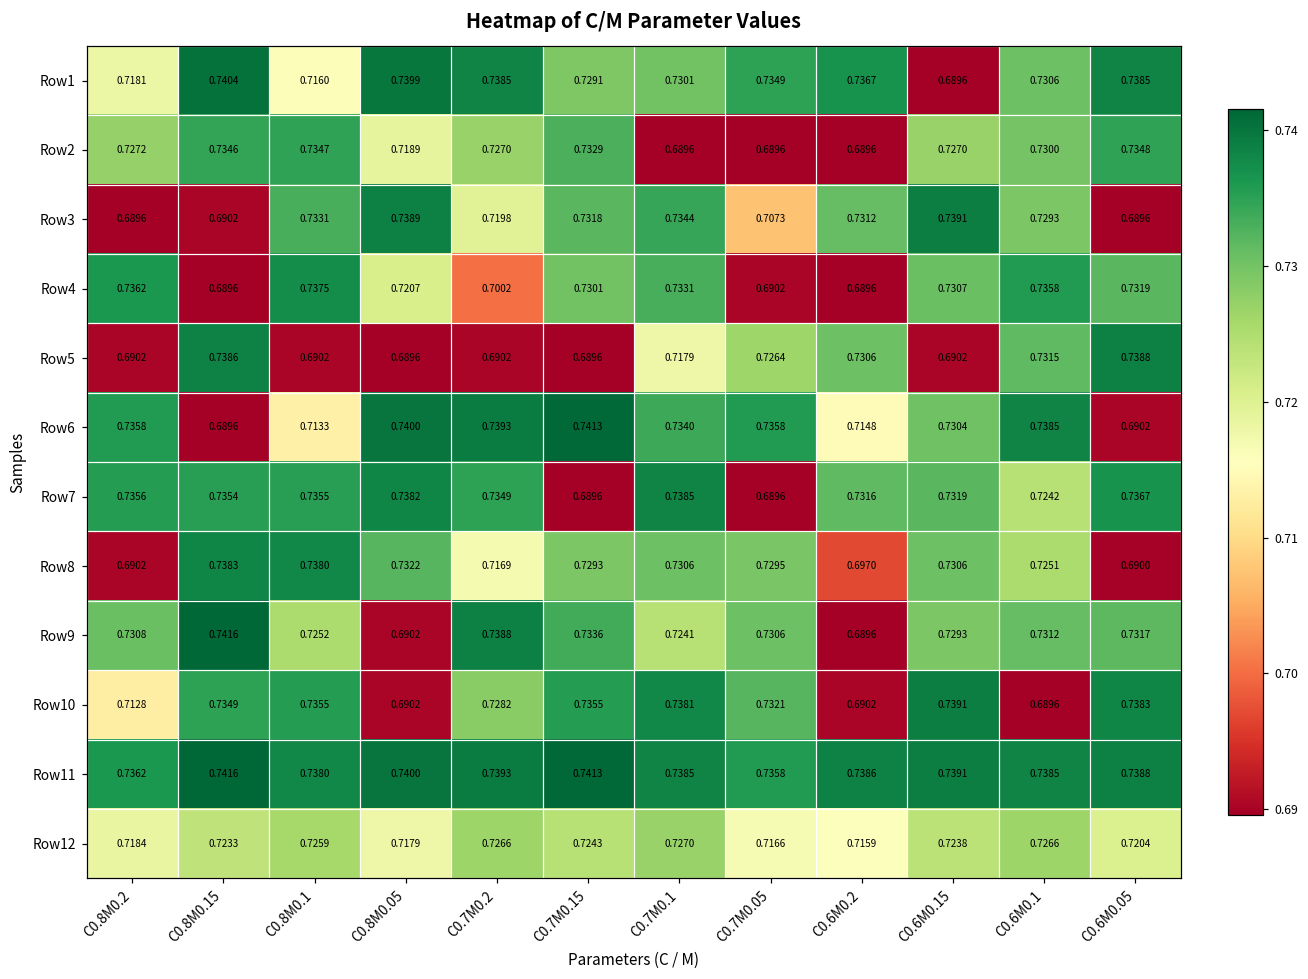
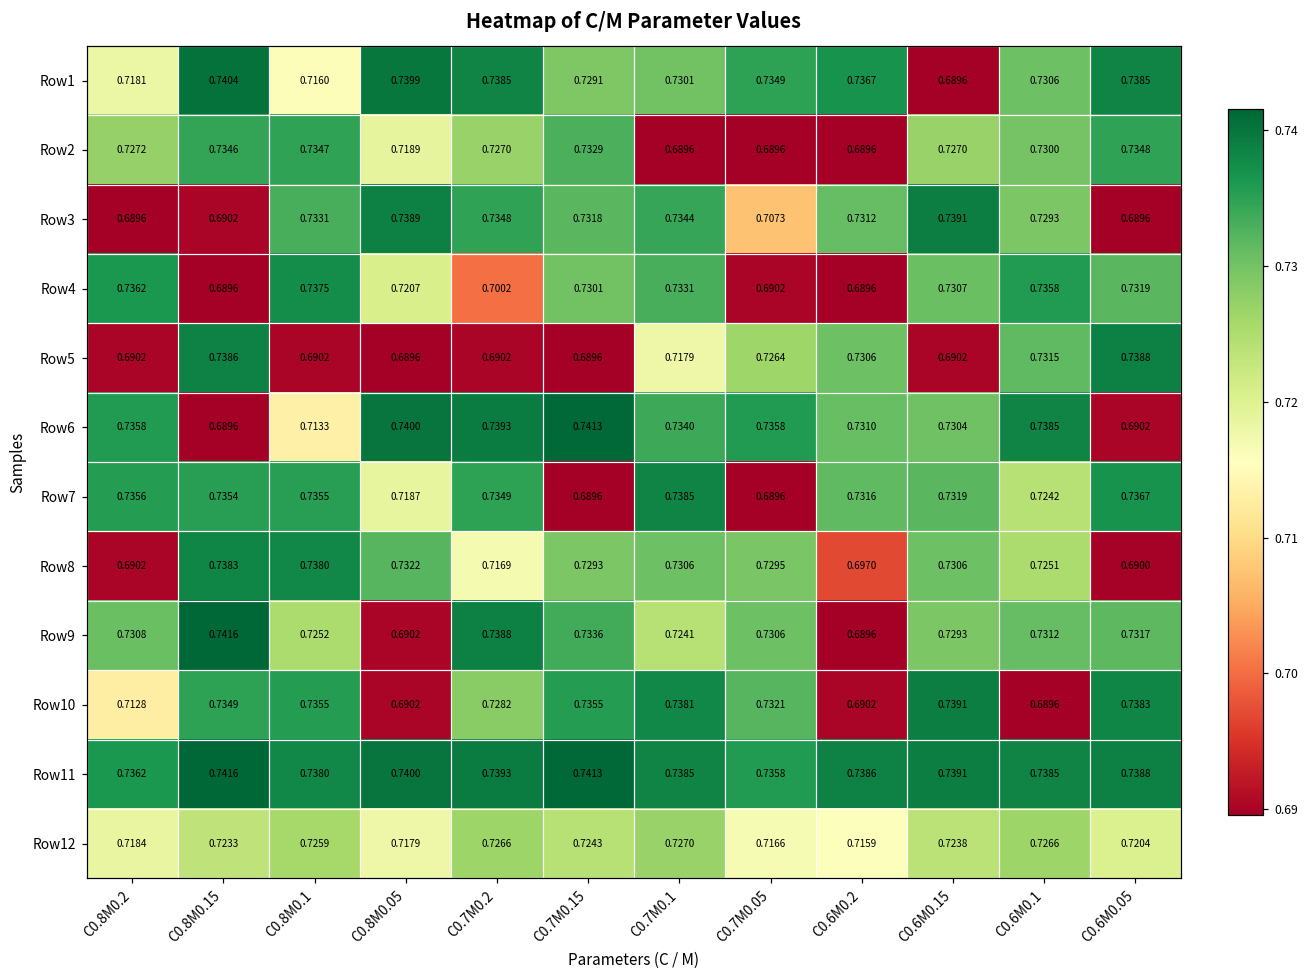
  {
    "Row1": {
      "C0.8M0.2": 0.7181,
      "C0.8M0.15": 0.7404,
      "C0.8M0.1": 0.7160,
      "C0.8M0.05": 0.7399,
      "C0.7M0.2": 0.7385,
      "C0.7M0.15": 0.7291,
      "C0.7M0.1": 0.7301,
      "C0.7M0.05": 0.7349,
      "C0.6M0.2": 0.7367,
      "C0.6M0.15": 0.6896,
      "C0.6M0.1": 0.7306,
      "C0.6M0.05": 0.7385
    },
    "Row2": {
      "C0.8M0.2": 0.7272,
      "C0.8M0.15": 0.7346,
      "C0.8M0.1": 0.7347,
      "C0.8M0.05": 0.7189,
      "C0.7M0.2": 0.7270,
      "C0.7M0.15": 0.7329,
      "C0.7M0.1": 0.6896,
      "C0.7M0.05": 0.6896,
      "C0.6M0.2": 0.6896,
      "C0.6M0.15": 0.7270,
      "C0.6M0.1": 0.7300,
      "C0.6M0.05": 0.7348
    },
    "Row3": {
      "C0.8M0.2": 0.6896,
      "C0.8M0.15": 0.6902,
      "C0.8M0.1": 0.7331,
      "C0.8M0.05": 0.7389,
-     "C0.7M0.2": 0.7198,
+     "C0.7M0.2": 0.7348,
      "C0.7M0.15": 0.7318,
      "C0.7M0.1": 0.7344,
      "C0.7M0.05": 0.7073,
      "C0.6M0.2": 0.7312,
      "C0.6M0.15": 0.7391,
      "C0.6M0.1": 0.7293,
      "C0.6M0.05": 0.6896
    },
    "Row4": {
      "C0.8M0.2": 0.7362,
      "C0.8M0.15": 0.6896,
      "C0.8M0.1": 0.7375,
      "C0.8M0.05": 0.7207,
      "C0.7M0.2": 0.7002,
      "C0.7M0.15": 0.7301,
      "C0.7M0.1": 0.7331,
      "C0.7M0.05": 0.6902,
      "C0.6M0.2": 0.6896,
      "C0.6M0.15": 0.7307,
      "C0.6M0.1": 0.7358,
      "C0.6M0.05": 0.7319
    },
    "Row5": {
      "C0.8M0.2": 0.6902,
      "C0.8M0.15": 0.7386,
      "C0.8M0.1": 0.6902,
      "C0.8M0.05": 0.6896,
      "C0.7M0.2": 0.6902,
      "C0.7M0.15": 0.6896,
      "C0.7M0.1": 0.7179,
      "C0.7M0.05": 0.7264,
      "C0.6M0.2": 0.7306,
      "C0.6M0.15": 0.6902,
      "C0.6M0.1": 0.7315,
      "C0.6M0.05": 0.7388
    },
    "Row6": {
      "C0.8M0.2": 0.7358,
      "C0.8M0.15": 0.6896,
      "C0.8M0.1": 0.7133,
      "C0.8M0.05": 0.7400,
      "C0.7M0.2": 0.7393,
      "C0.7M0.15": 0.7413,
      "C0.7M0.1": 0.7340,
      "C0.7M0.05": 0.7358,
-     "C0.6M0.2": 0.7148,
+     "C0.6M0.2": 0.7310,
      "C0.6M0.15": 0.7304,
      "C0.6M0.1": 0.7385,
      "C0.6M0.05": 0.6902
    },
    "Row7": {
      "C0.8M0.2": 0.7356,
      "C0.8M0.15": 0.7354,
      "C0.8M0.1": 0.7355,
-     "C0.8M0.05": 0.7382,
+     "C0.8M0.05": 0.7187,
      "C0.7M0.2": 0.7349,
      "C0.7M0.15": 0.6896,
      "C0.7M0.1": 0.7385,
      "C0.7M0.05": 0.6896,
      "C0.6M0.2": 0.7316,
      "C0.6M0.15": 0.7319,
      "C0.6M0.1": 0.7242,
      "C0.6M0.05": 0.7367
    },
    "Row8": {
      "C0.8M0.2": 0.6902,
      "C0.8M0.15": 0.7383,
      "C0.8M0.1": 0.7380,
      "C0.8M0.05": 0.7322,
      "C0.7M0.2": 0.7169,
      "C0.7M0.15": 0.7293,
      "C0.7M0.1": 0.7306,
      "C0.7M0.05": 0.7295,
      "C0.6M0.2": 0.6970,
      "C0.6M0.15": 0.7306,
      "C0.6M0.1": 0.7251,
      "C0.6M0.05": 0.6900
    },
    "Row9": {
      "C0.8M0.2": 0.7308,
      "C0.8M0.15": 0.7416,
      "C0.8M0.1": 0.7252,
      "C0.8M0.05": 0.6902,
      "C0.7M0.2": 0.7388,
      "C0.7M0.15": 0.7336,
      "C0.7M0.1": 0.7241,
      "C0.7M0.05": 0.7306,
      "C0.6M0.2": 0.6896,
      "C0.6M0.15": 0.7293,
      "C0.6M0.1": 0.7312,
      "C0.6M0.05": 0.7317
    },
    "Row10": {
      "C0.8M0.2": 0.7128,
      "C0.8M0.15": 0.7349,
      "C0.8M0.1": 0.7355,
      "C0.8M0.05": 0.6902,
      "C0.7M0.2": 0.7282,
      "C0.7M0.15": 0.7355,
      "C0.7M0.1": 0.7381,
      "C0.7M0.05": 0.7321,
      "C0.6M0.2": 0.6902,
      "C0.6M0.15": 0.7391,
      "C0.6M0.1": 0.6896,
      "C0.6M0.05": 0.7383
    },
    "Row11": {
      "C0.8M0.2": 0.7362,
      "C0.8M0.15": 0.7416,
      "C0.8M0.1": 0.7380,
      "C0.8M0.05": 0.7400,
      "C0.7M0.2": 0.7393,
      "C0.7M0.15": 0.7413,
      "C0.7M0.1": 0.7385,
      "C0.7M0.05": 0.7358,
      "C0.6M0.2": 0.7386,
      "C0.6M0.15": 0.7391,
      "C0.6M0.1": 0.7385,
      "C0.6M0.05": 0.7388
    },
    "Row12": {
      "C0.8M0.2": 0.7184,
      "C0.8M0.15": 0.7233,
      "C0.8M0.1": 0.7259,
      "C0.8M0.05": 0.7179,
      "C0.7M0.2": 0.7266,
      "C0.7M0.15": 0.7243,
      "C0.7M0.1": 0.7270,
      "C0.7M0.05": 0.7166,
      "C0.6M0.2": 0.7159,
      "C0.6M0.15": 0.7238,
      "C0.6M0.1": 0.7266,
      "C0.6M0.05": 0.7204
    }
  }
